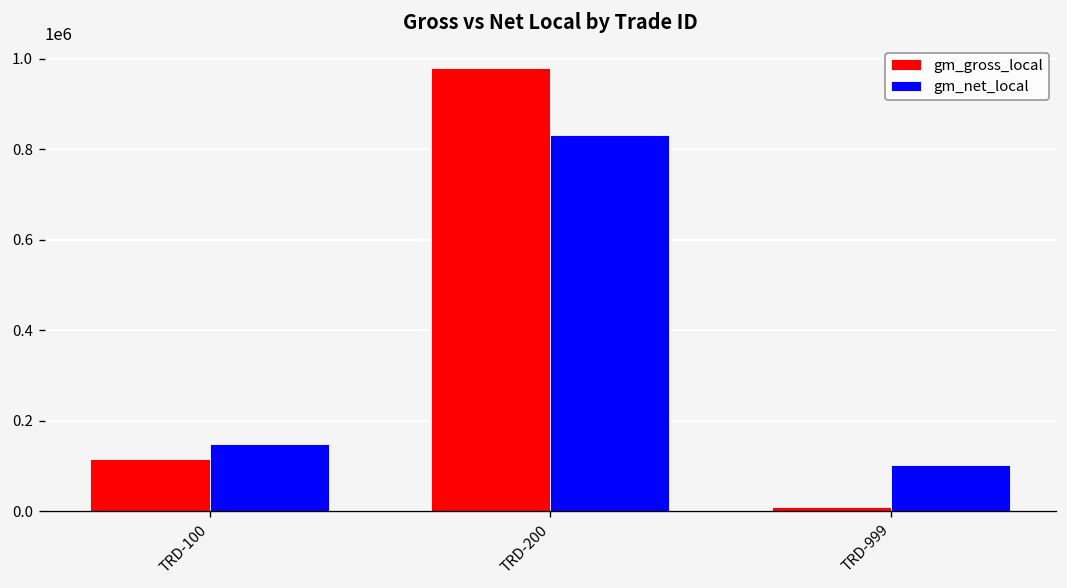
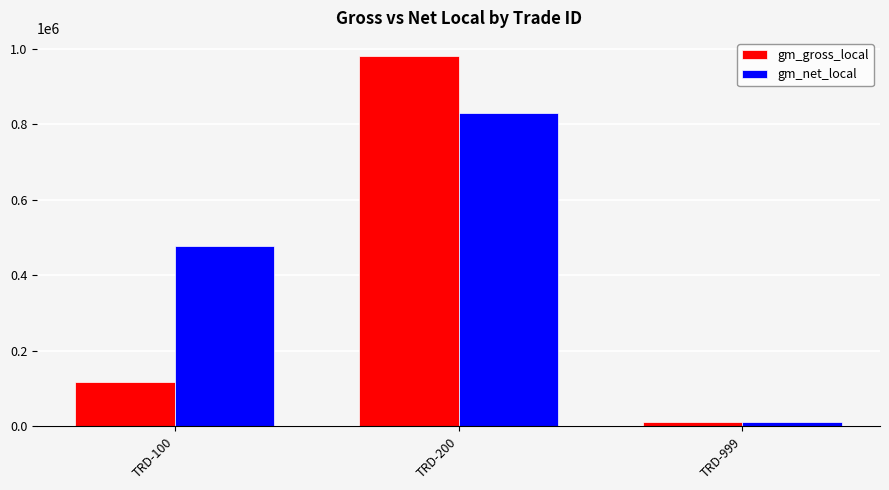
  {
    "gm_gross_local": {
      "TRD-100": 120000,
      "TRD-200": 980000,
      "TRD-999": 10000
    },
    "gm_net_local": {
-     "TRD-100": 150000,
+     "TRD-100": 480000,
      "TRD-200": 830000,
-     "TRD-999": 100000
+     "TRD-999": 10000
    }
  }
